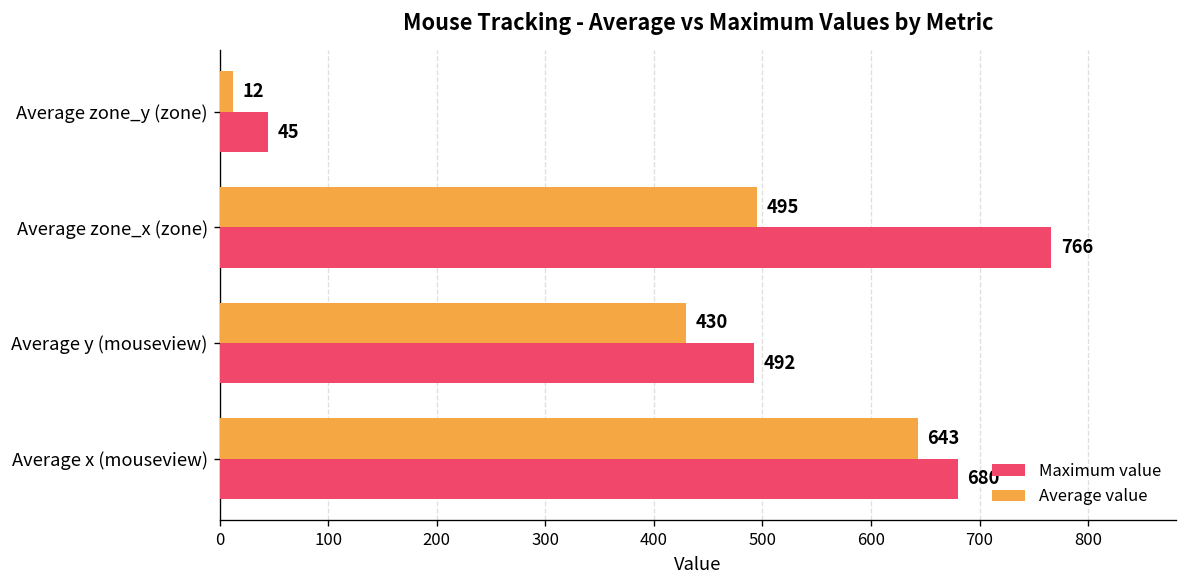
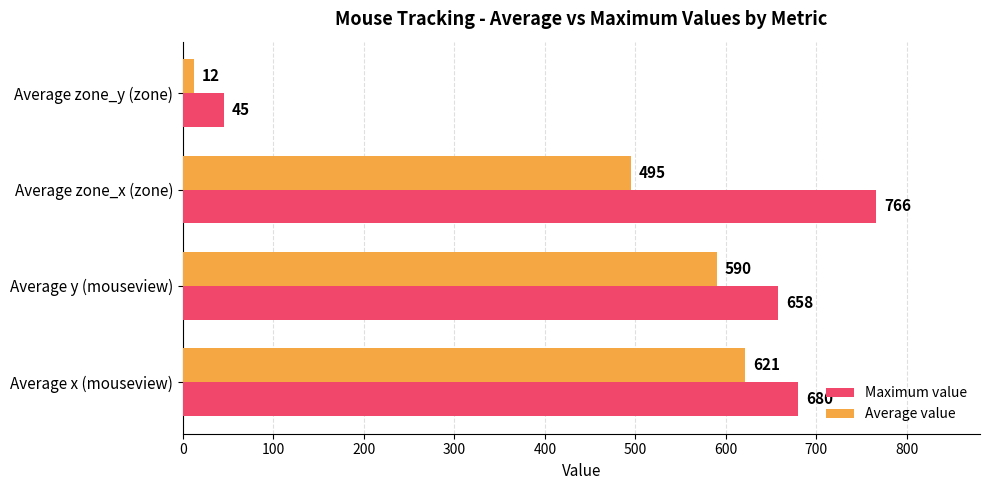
  {
    "Maximum value": {
      "Average zone_y (zone)": 45,
      "Average zone_x (zone)": 766,
-     "Average y (mouseview)": 492,
+     "Average y (mouseview)": 658,
      "Average x (mouseview)": 680
    },
    "Average value": {
      "Average zone_y (zone)": 12,
      "Average zone_x (zone)": 495,
-     "Average y (mouseview)": 430,
-     "Average x (mouseview)": 643
+     "Average y (mouseview)": 590,
+     "Average x (mouseview)": 621
    }
  }
